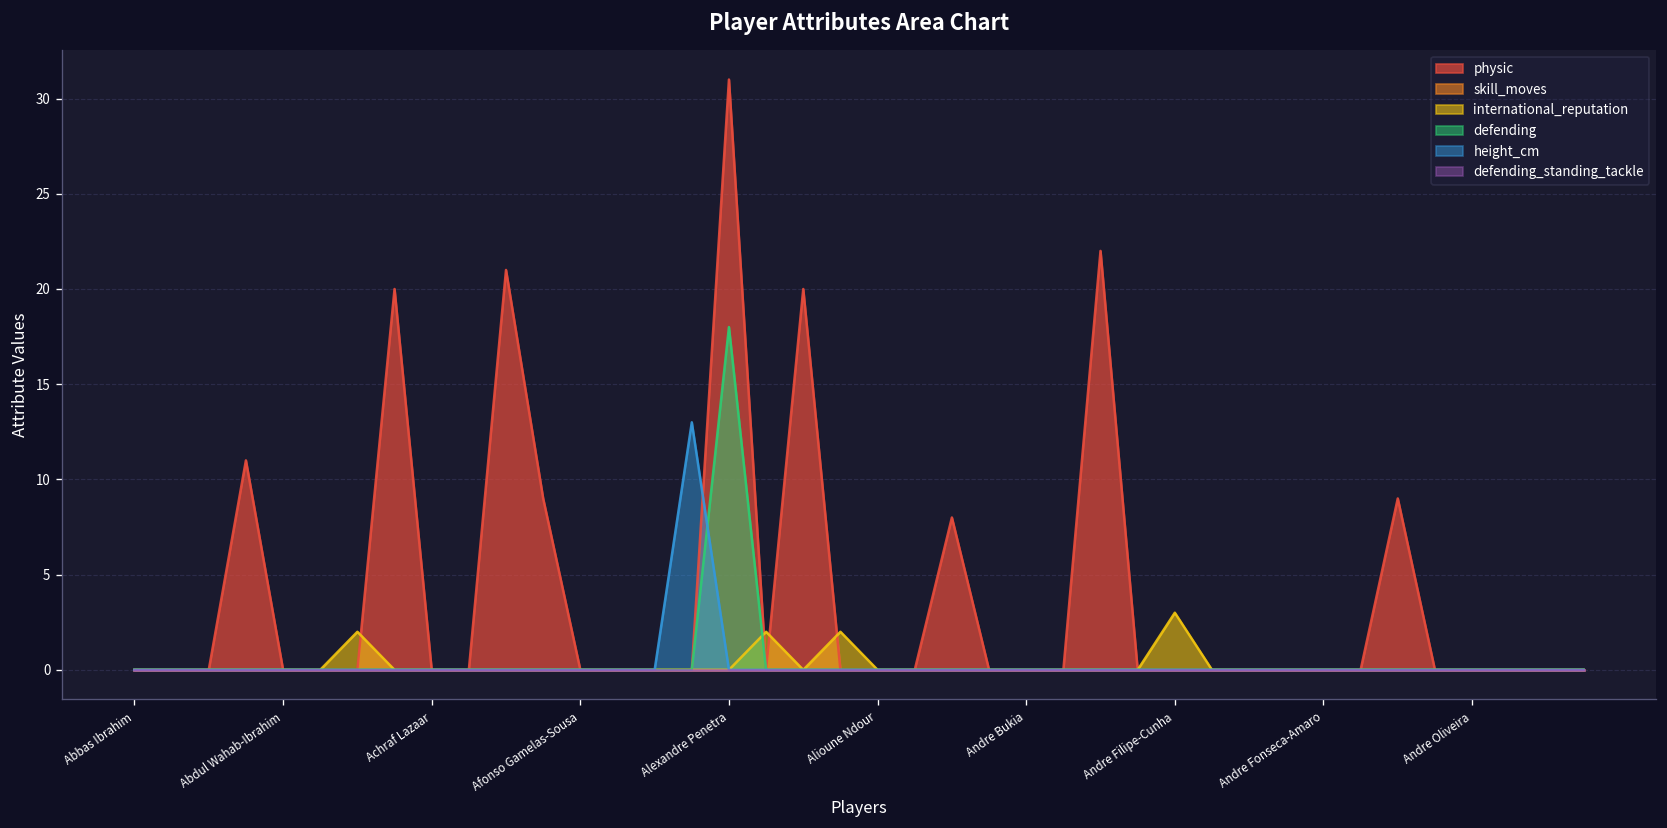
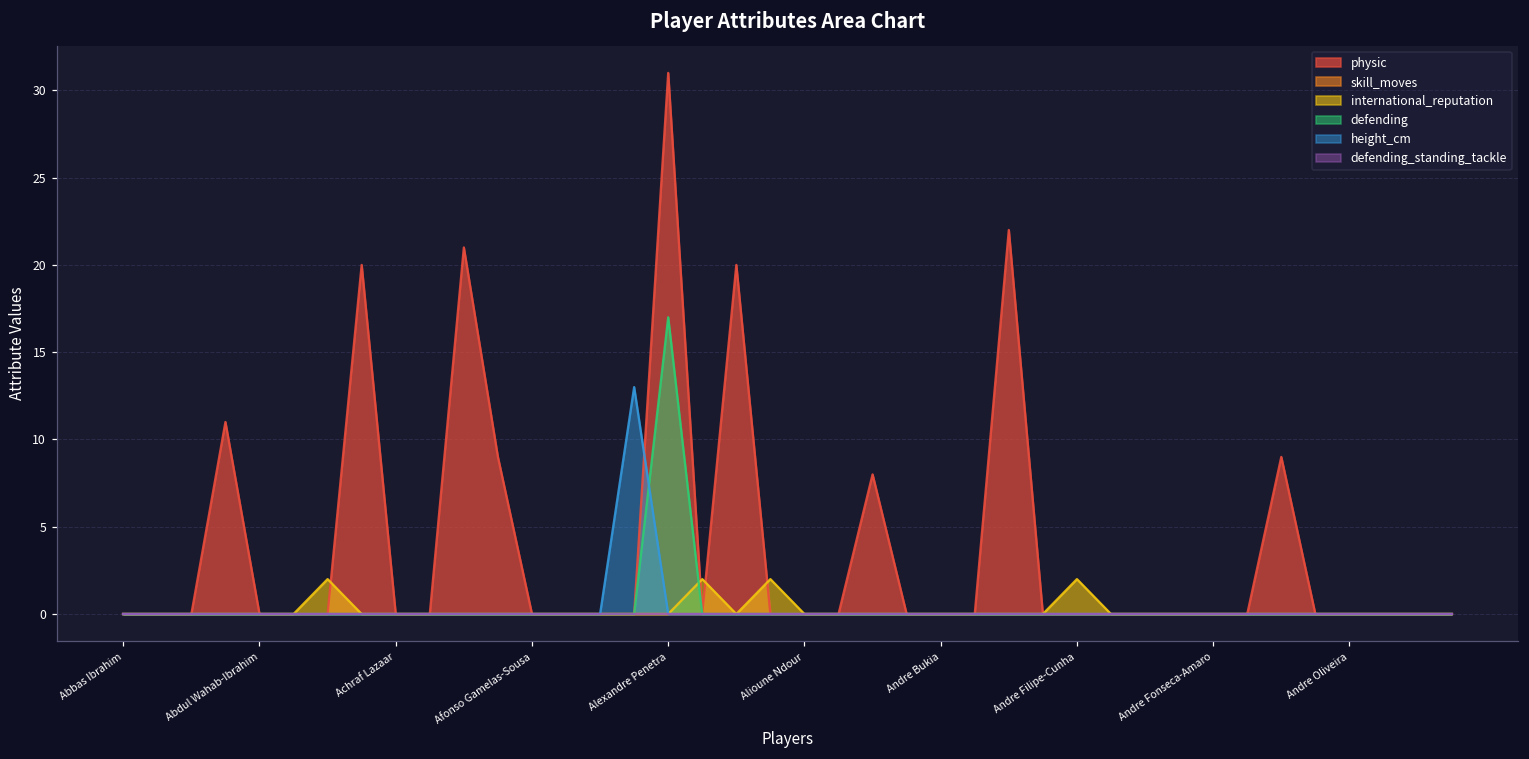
  {
    "physic": {
      "Alexandre Penetra": 31
    },
    "international_reputation": {
-     "Andre Filipe-Cunha": 3
+     "Andre Filipe-Cunha": 2
    },
    "defending": {
-     "Alexandre Penetra": 18
+     "Alexandre Penetra": 17
    }
  }
